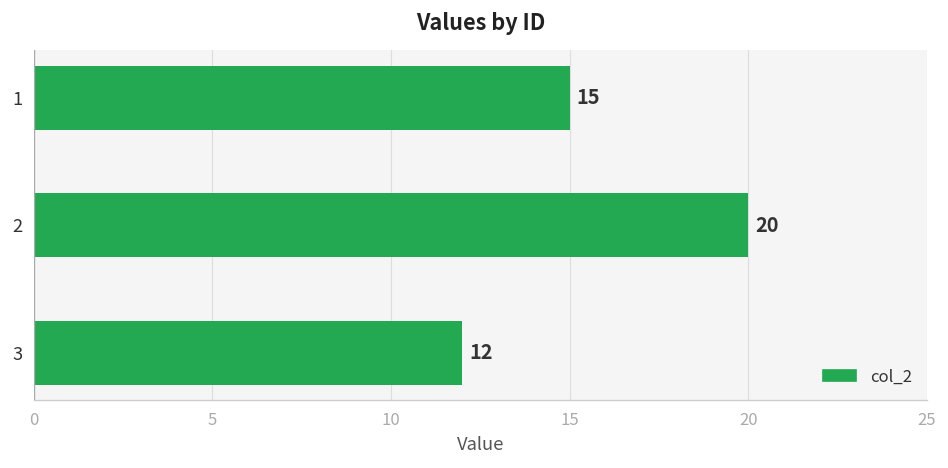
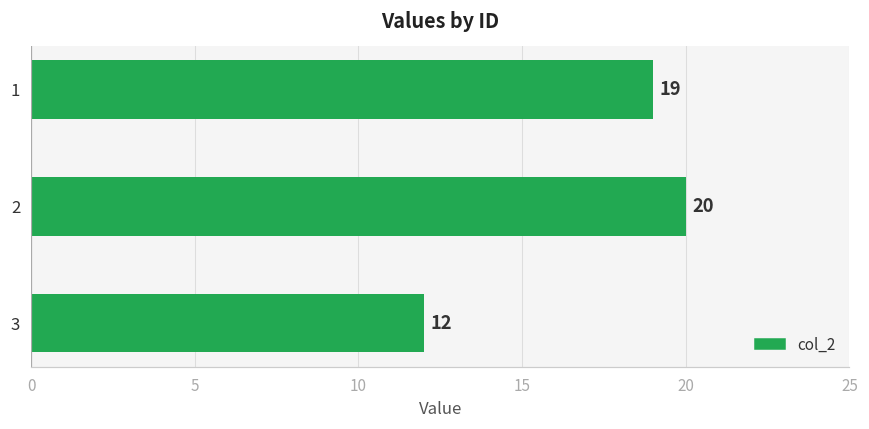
  {
-   "1": 15,
+   "1": 19,
    "2": 20,
    "3": 12
  }
